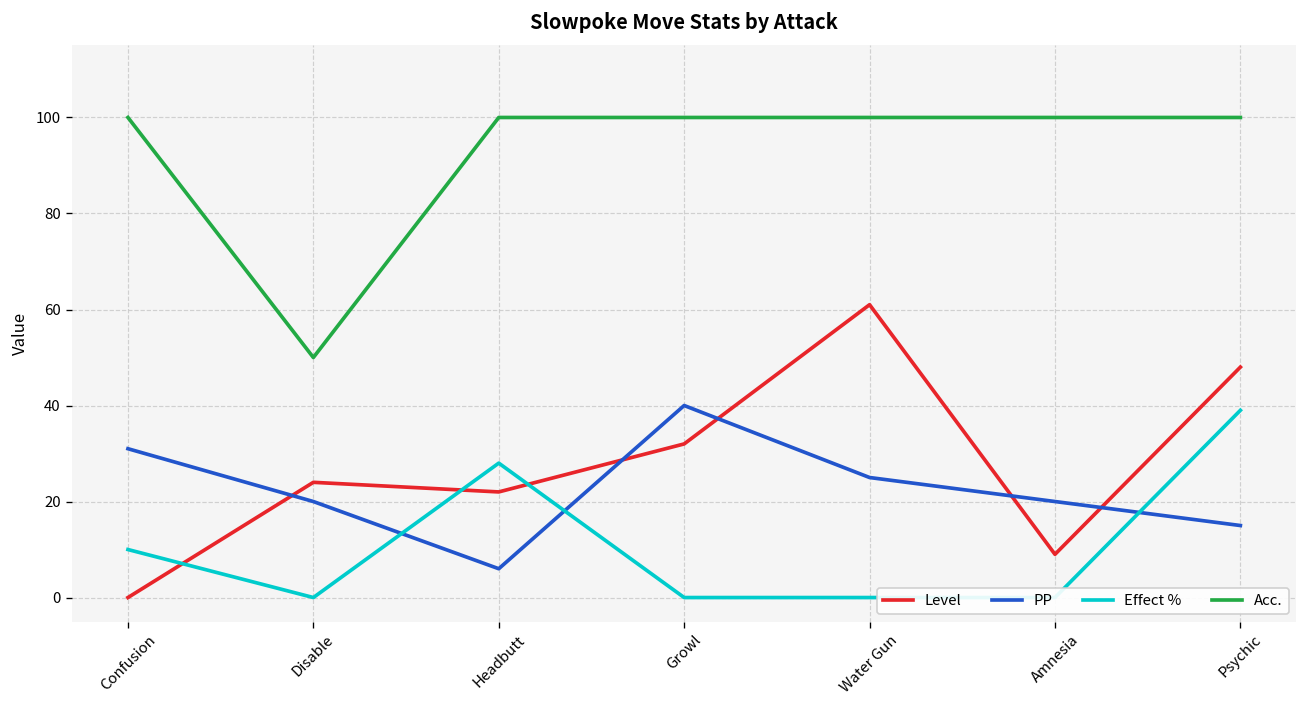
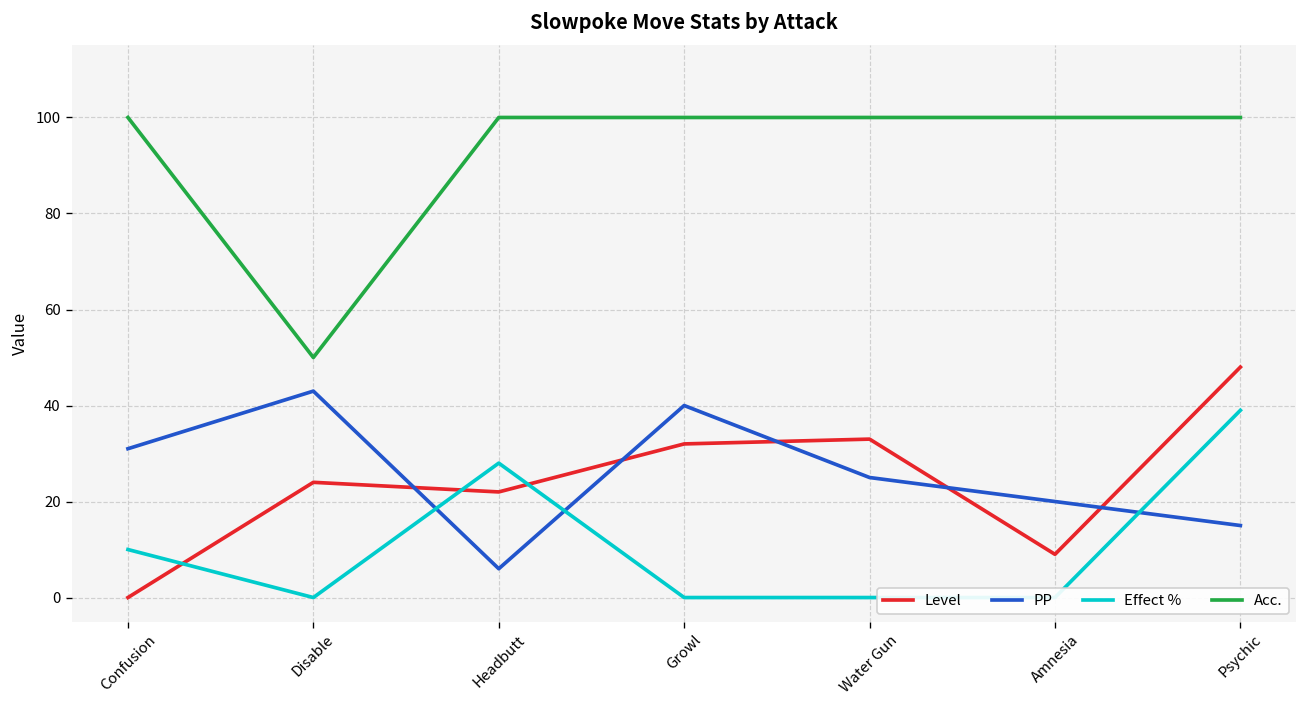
  {
    "Level": {
      "Confusion": 0,
      "Disable": 24,
      "Headbutt": 22,
      "Growl": 32,
-     "Water Gun": 61,
+     "Water Gun": 33,
      "Amnesia": 9,
      "Psychic": 48
    },
    "PP": {
      "Confusion": 31,
-     "Disable": 20,
+     "Disable": 43,
      "Headbutt": 6,
      "Growl": 40,
      "Water Gun": 25,
      "Amnesia": 20,
      "Psychic": 15
    },
    "Effect %": {
      "Confusion": 10,
      "Disable": 0,
      "Headbutt": 28,
      "Growl": 0,
      "Water Gun": 0,
      "Psychic": 39
    },
    "Acc.": {
      "Confusion": 100,
      "Disable": 50,
      "Headbutt": 100,
      "Growl": 100,
      "Water Gun": 100,
      "Amnesia": 100,
      "Psychic": 100
    }
  }
